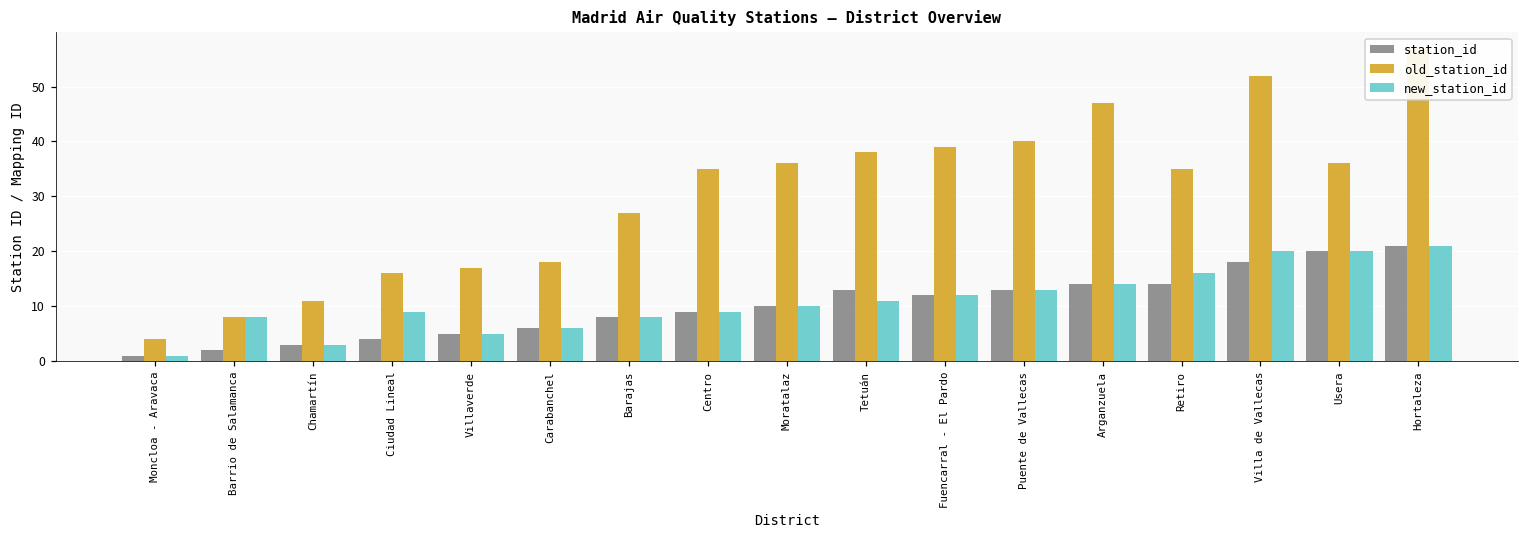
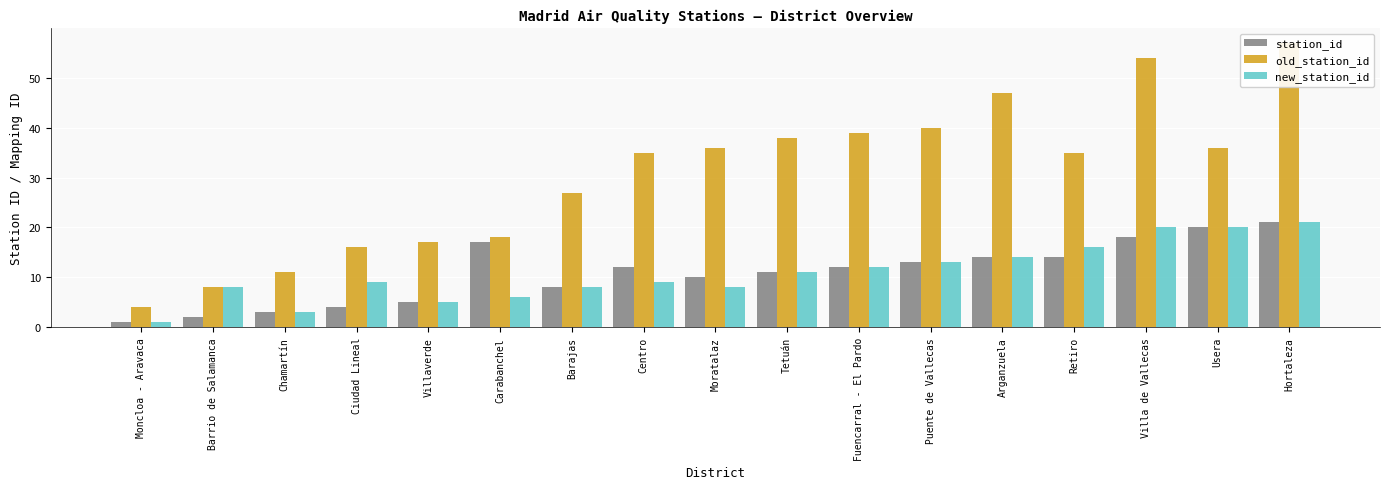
  {
    "station_id": {
      "Moncloa - Aravaca": 1,
      "Barrio de Salamanca": 2,
      "Chamartín": 3,
      "Ciudad Lineal": 4,
      "Villaverde": 5,
-     "Carabanchel": 6,
+     "Carabanchel": 17,
      "Barajas": 8,
-     "Centro": 9,
+     "Centro": 12,
      "Moratalaz": 10,
-     "Tetuán": 13,
+     "Tetuán": 11,
      "Fuencarral - El Pardo": 12,
      "Puente de Vallecas": 13,
      "Arganzuela": 14,
      "Retiro": 14,
      "Villa de Vallecas": 18,
      "Usera": 20,
      "Hortaleza": 21
    },
    "old_station_id": {
      "Moncloa - Aravaca": 4,
      "Barrio de Salamanca": 8,
      "Chamartín": 11,
      "Ciudad Lineal": 16,
      "Villaverde": 17,
      "Carabanchel": 18,
      "Barajas": 27,
      "Centro": 35,
      "Moratalaz": 36,
      "Tetuán": 38,
      "Fuencarral - El Pardo": 39,
      "Puente de Vallecas": 40,
      "Arganzuela": 47,
      "Retiro": 35,
-     "Villa de Vallecas": 52,
+     "Villa de Vallecas": 54,
      "Usera": 36
    },
    "new_station_id": {
      "Moncloa - Aravaca": 1,
      "Barrio de Salamanca": 8,
      "Chamartín": 3,
      "Ciudad Lineal": 9,
      "Villaverde": 5,
      "Carabanchel": 6,
      "Barajas": 8,
      "Centro": 9,
-     "Moratalaz": 10,
+     "Moratalaz": 8,
      "Tetuán": 11,
      "Fuencarral - El Pardo": 12,
      "Puente de Vallecas": 13,
      "Arganzuela": 14,
      "Retiro": 16,
      "Villa de Vallecas": 20,
      "Usera": 20,
      "Hortaleza": 21
    }
  }
